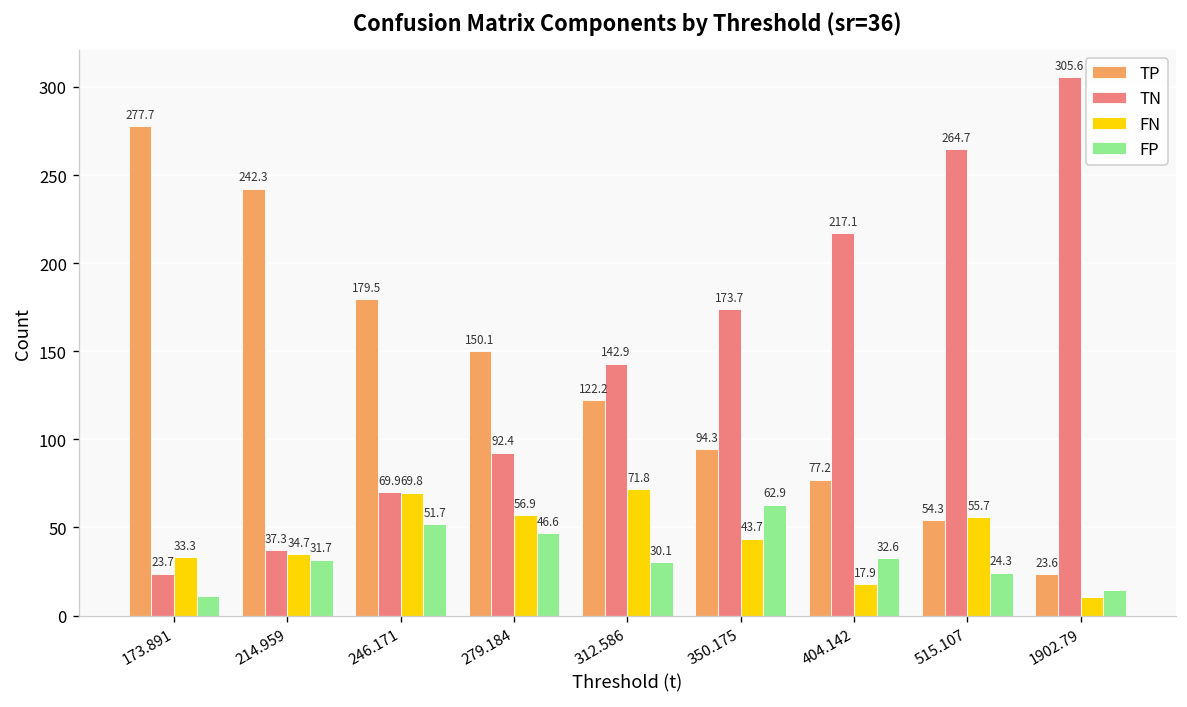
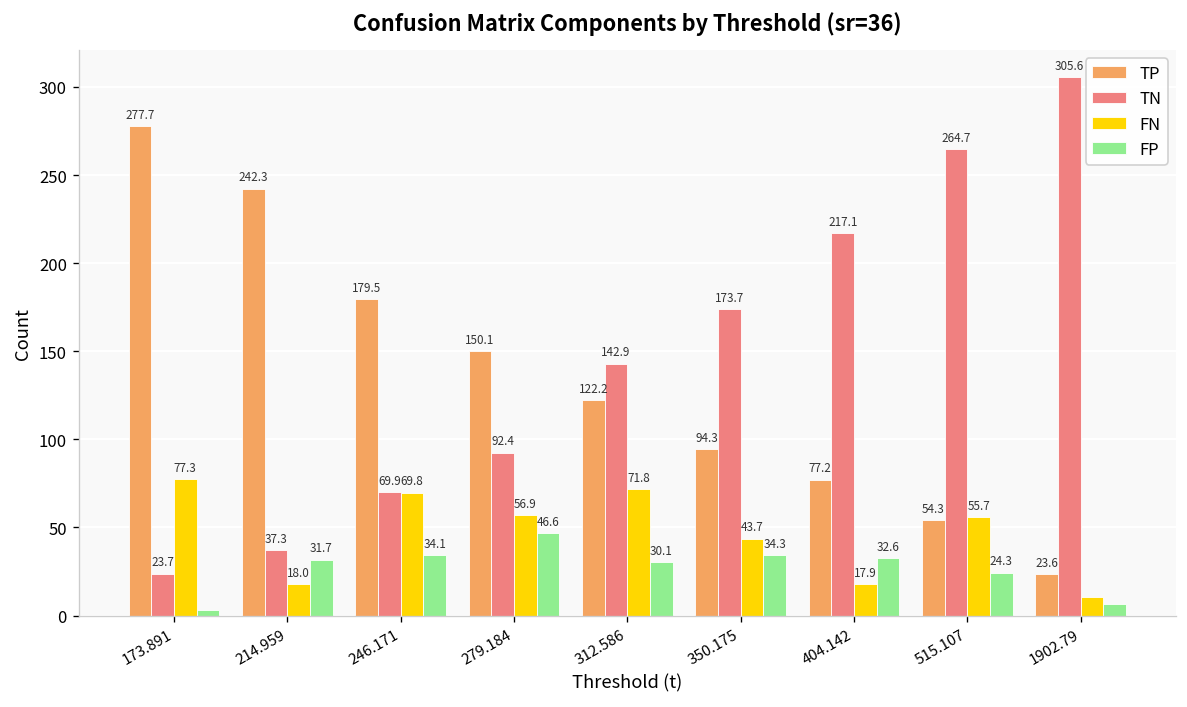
  {
    "FN": {
-     "173.891": 33.3,
-     "214.959": 34.7,
+     "173.891": 77.3,
+     "214.959": 18.0,
      "246.171": 69.8,
      "279.184": 56.9,
      "312.586": 71.8,
      "350.175": 43.7,
      "404.142": 17.9,
      "515.107": 55.7
    },
    "FP": {
-     "173.891": 11,
+     "173.891": 3,
      "214.959": 31.7,
-     "246.171": 51.7,
+     "246.171": 34.1,
      "279.184": 46.6,
      "312.586": 30.1,
-     "350.175": 62.9,
+     "350.175": 34.3,
      "404.142": 32.6,
      "515.107": 24.3,
-     "1902.79": 15
+     "1902.79": 6
    }
  }
